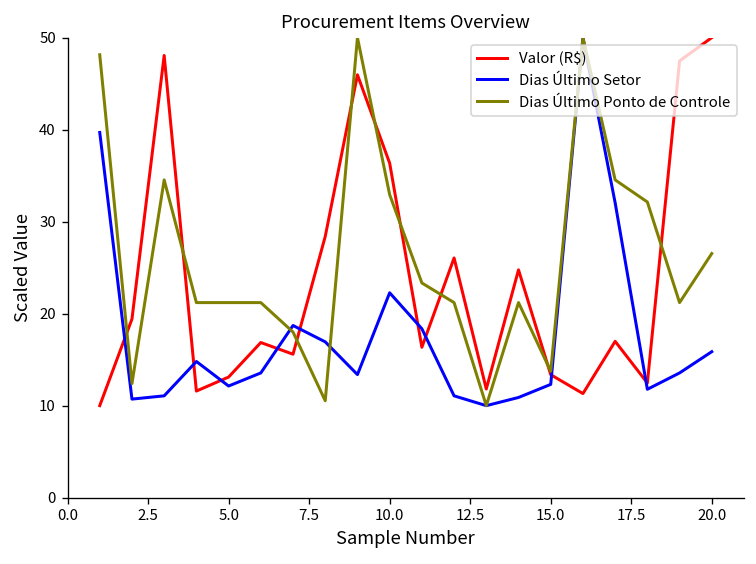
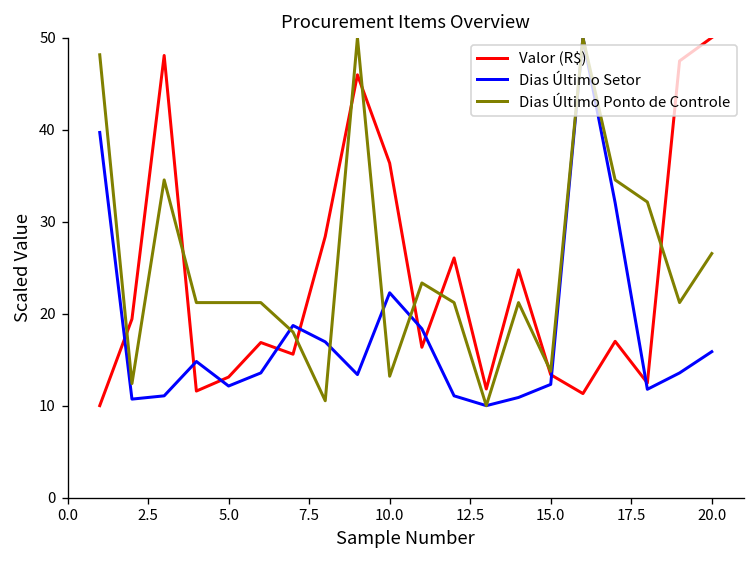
  {
    "Valor (R$)": {
      "5.0": 13,
      "10.0": 36,
      "15.0": 13,
      "20.0": 50
    },
    "Dias Último Setor": {
      "5.0": 12,
      "10.0": 22,
      "15.0": 12,
      "20.0": 16
    },
    "Dias Último Ponto de Controle": {
      "5.0": 21,
-     "10.0": 33,
+     "10.0": 13,
      "15.0": 14,
      "20.0": 27
    }
  }
